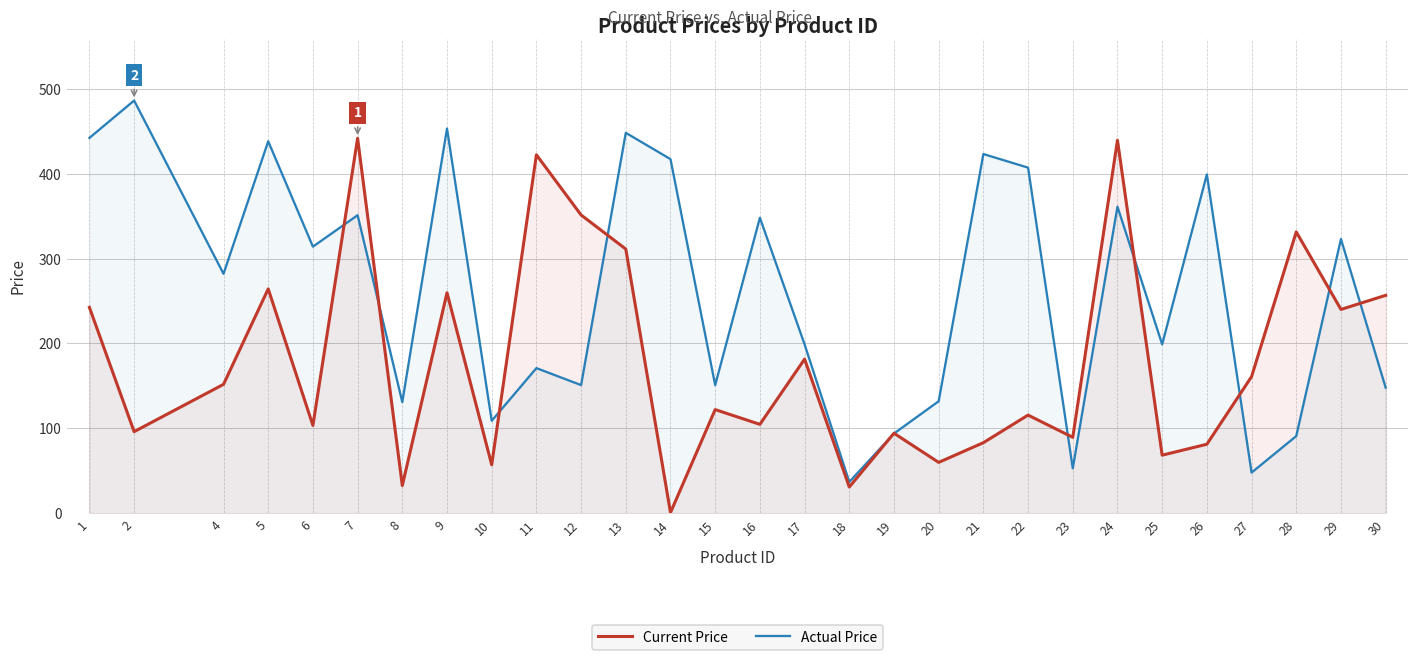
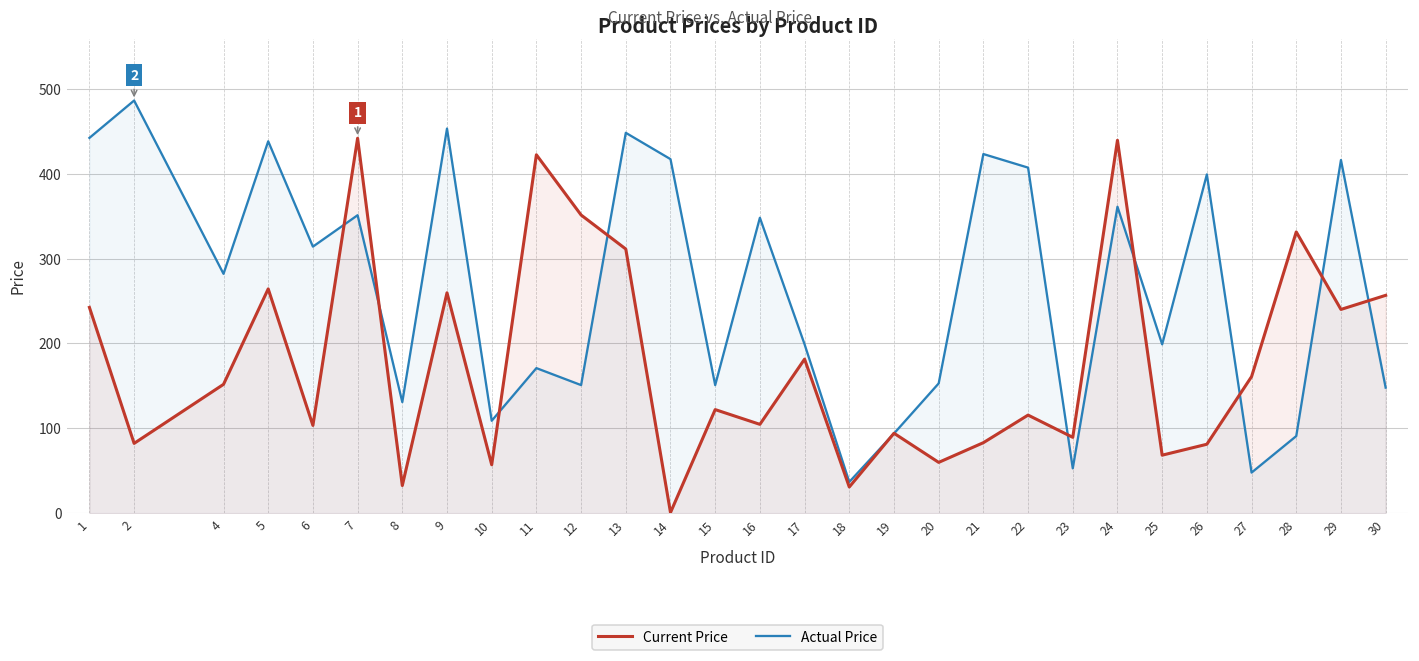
  {
    "Current Price": {
      "1": 240,
-     "2": 100,
+     "2": 80,
      "4": 150,
      "5": 260,
      "6": 100,
      "8": 30,
      "9": 260,
      "10": 60,
      "11": 420,
      "12": 350,
      "13": 310,
      "14": 0,
      "15": 120,
      "16": 100,
      "17": 180,
      "18": 30,
      "20": 60,
      "21": 80,
      "22": 120,
      "23": 90,
      "24": 440,
      "25": 70,
      "26": 80,
      "27": 160,
      "28": 330,
      "29": 240,
      "30": 260
    },
    "Actual Price": {
      "1": 440,
      "4": 280,
      "5": 440,
      "6": 310,
      "7": 350,
      "8": 130,
      "9": 450,
      "10": 110,
      "11": 170,
      "12": 150,
      "13": 450,
      "14": 420,
      "15": 150,
      "16": 350,
      "17": 200,
      "18": 40,
-     "20": 130,
+     "20": 150,
      "21": 420,
      "22": 410,
      "23": 50,
      "24": 360,
      "25": 200,
      "26": 400,
      "27": 50,
      "28": 90,
-     "29": 320,
+     "29": 420,
      "30": 150
    }
  }
